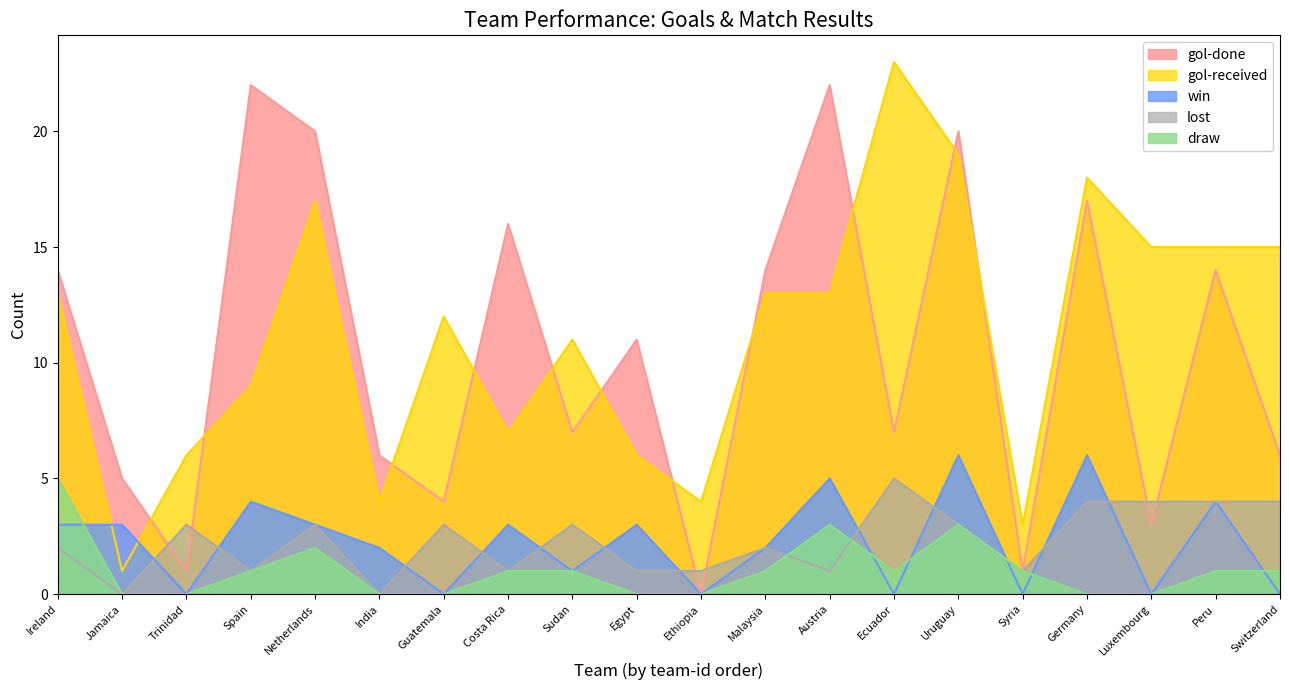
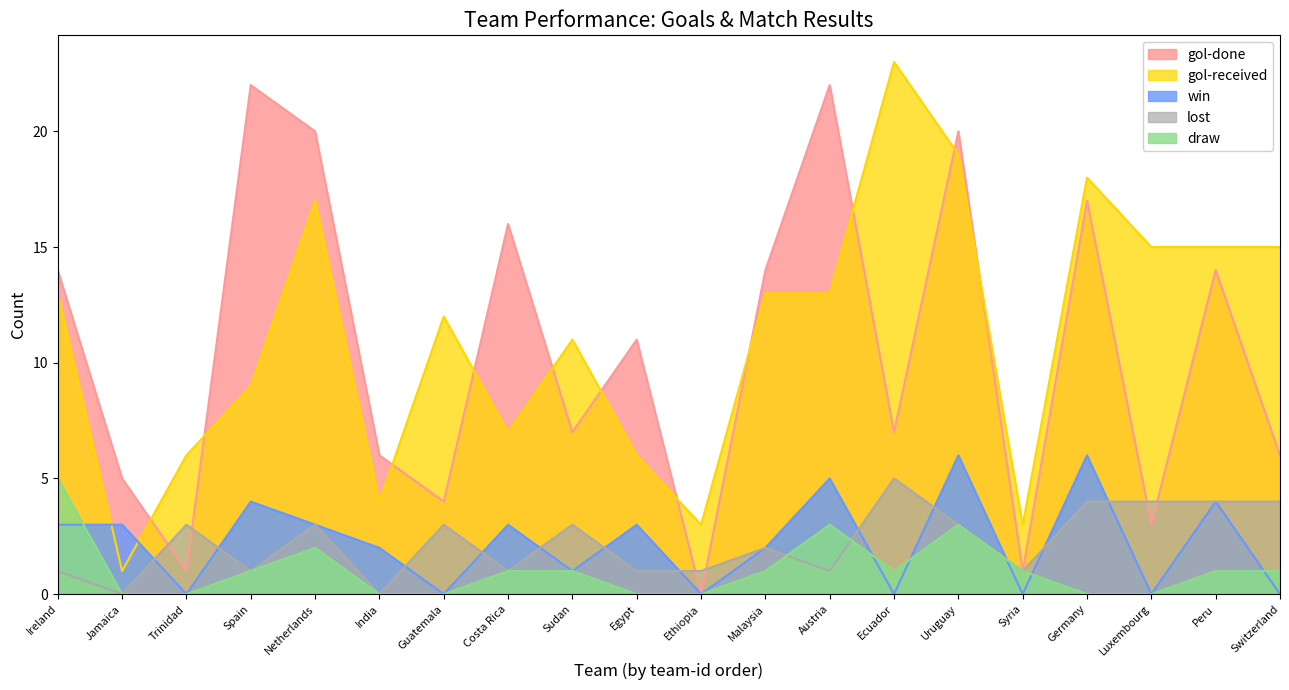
  {
    "gol-done": {
      "Ireland": 14,
      "Jamaica": 5,
      "Trinidad": 1,
      "Spain": 22,
      "Netherlands": 20,
      "India": 6,
      "Guatemala": 4,
      "Costa Rica": 16,
      "Sudan": 7,
      "Egypt": 11,
      "Malaysia": 14,
      "Austria": 22,
      "Ecuador": 7,
      "Uruguay": 20,
      "Germany": 17,
      "Luxembourg": 3,
      "Peru": 14,
      "Switzerland": 6
    },
    "gol-received": {
      "Ireland": 13,
      "Jamaica": 1,
      "Trinidad": 6,
      "Spain": 9,
      "Netherlands": 17,
      "India": 4,
      "Guatemala": 12,
      "Costa Rica": 7,
      "Sudan": 11,
      "Egypt": 6,
-     "Ethiopia": 4,
+     "Ethiopia": 3,
      "Malaysia": 13,
      "Austria": 13,
      "Ecuador": 23,
      "Uruguay": 19,
      "Syria": 3,
      "Germany": 18,
      "Luxembourg": 15,
      "Peru": 15,
      "Switzerland": 15
    },
    "win": {
      "Ireland": 3,
      "Jamaica": 3,
      "Spain": 4,
      "India": 2,
      "Costa Rica": 3,
      "Egypt": 3,
      "Austria": 5,
      "Ecuador": 0,
      "Uruguay": 6,
      "Syria": 0,
      "Germany": 6,
      "Switzerland": 0
    },
    "lost": {
-     "Ireland": 2,
+     "Ireland": 1,
      "Trinidad": 3,
      "Guatemala": 3,
      "Sudan": 3,
      "Egypt": 1,
      "Ethiopia": 1,
      "Austria": 1,
      "Ecuador": 5,
      "Germany": 4,
      "Luxembourg": 4,
      "Switzerland": 4
    },
    "draw": {
      "Ireland": 5,
      "Netherlands": 2,
      "Egypt": 0,
      "Malaysia": 1,
      "Austria": 3,
      "Ecuador": 1,
      "Germany": 0,
      "Peru": 1,
      "Switzerland": 1
    }
  }
